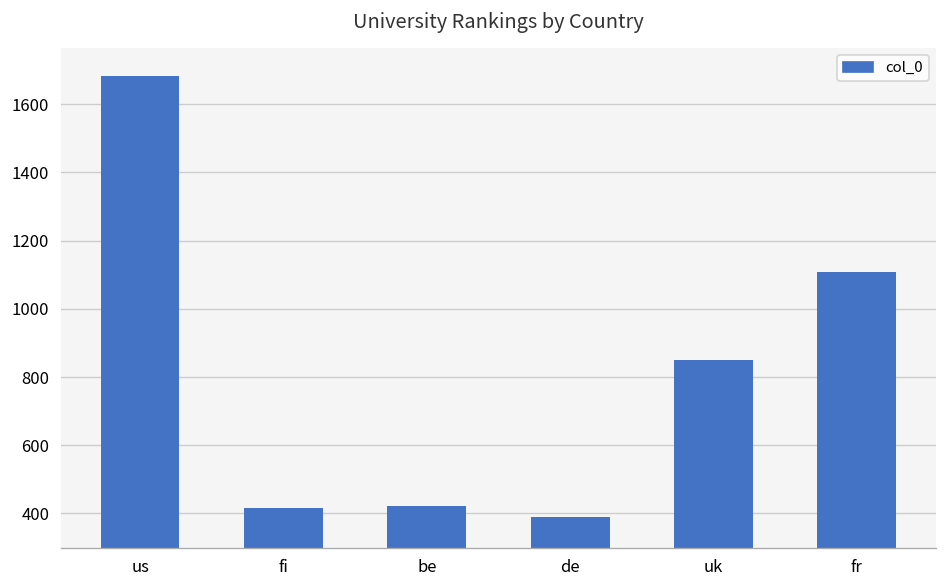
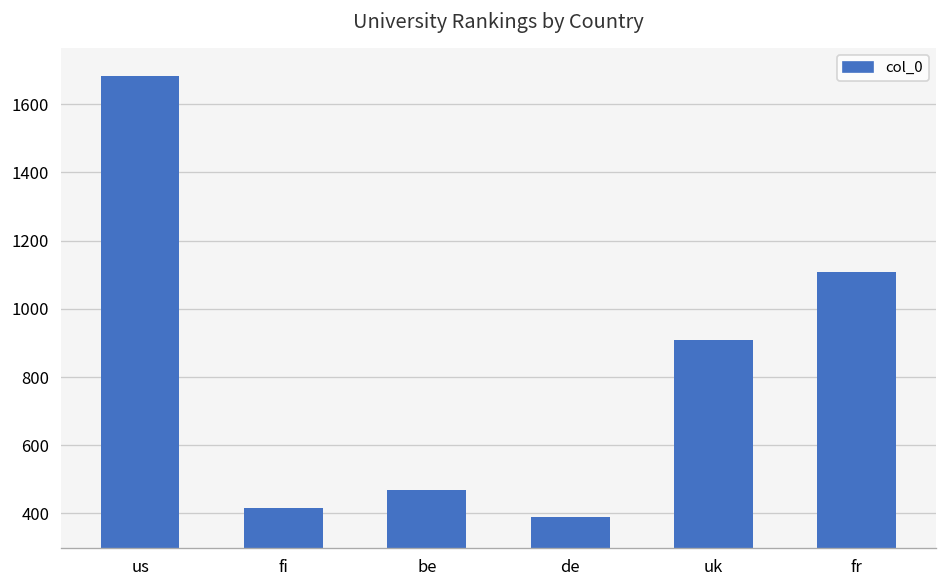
  {
    "us": 1680,
    "fi": 420,
-   "be": 420,
+   "be": 470,
    "de": 390,
-   "uk": 850,
+   "uk": 910,
    "fr": 1110
  }
